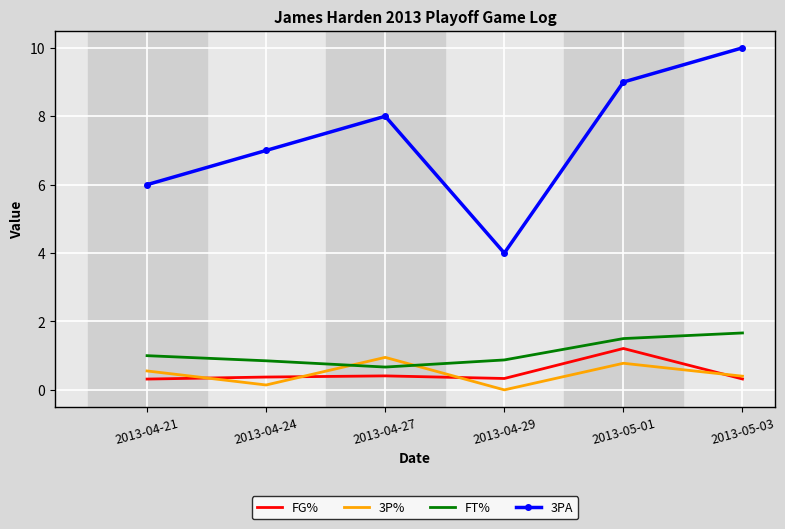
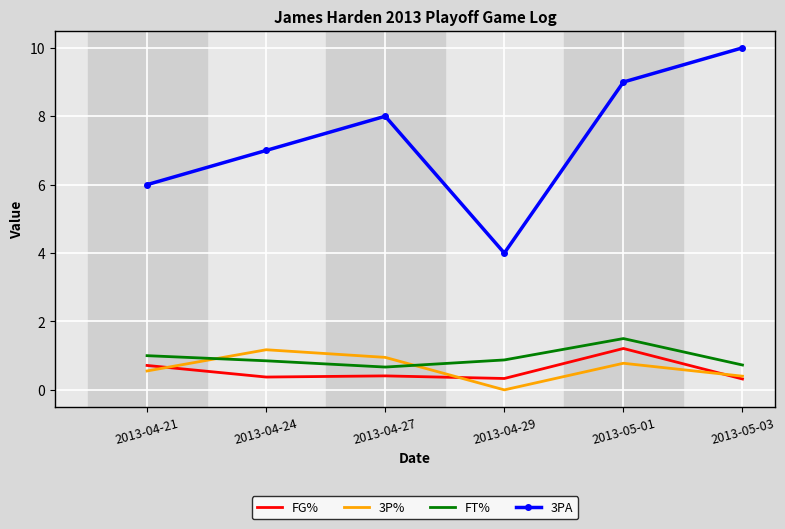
  {
    "FG%": {
-     "2013-04-21": 0.3,
+     "2013-04-21": 0.7,
      "2013-04-24": 0.4,
      "2013-04-27": 0.4,
      "2013-04-29": 0.3,
      "2013-05-01": 1.2,
      "2013-05-03": 0.3
    },
    "3P%": {
      "2013-04-21": 0.6,
-     "2013-04-24": 0.1,
+     "2013-04-24": 1.2,
      "2013-04-27": 1.0,
      "2013-04-29": 0.0,
      "2013-05-01": 0.8,
      "2013-05-03": 0.4
    },
    "FT%": {
      "2013-04-21": 1.0,
      "2013-04-24": 0.9,
      "2013-04-27": 0.7,
      "2013-04-29": 0.9,
      "2013-05-01": 1.5,
-     "2013-05-03": 1.7
+     "2013-05-03": 0.7
    },
    "3PA": {
      "2013-04-21": 6.0,
      "2013-04-24": 7.0,
      "2013-04-27": 8.0,
      "2013-04-29": 4.0,
      "2013-05-01": 9.0,
      "2013-05-03": 10.0
    }
  }
